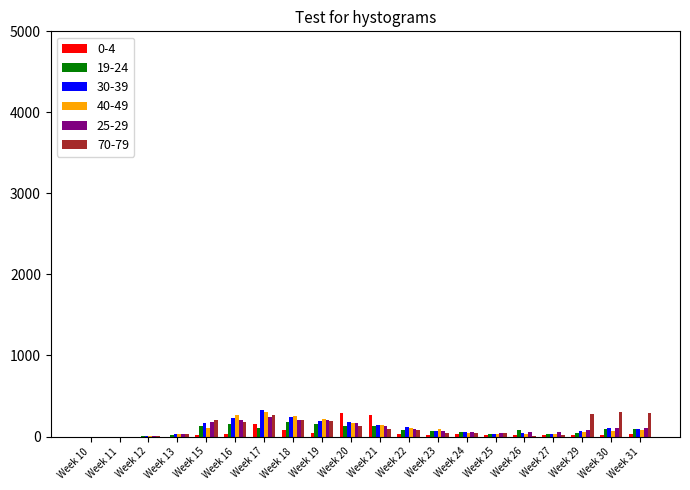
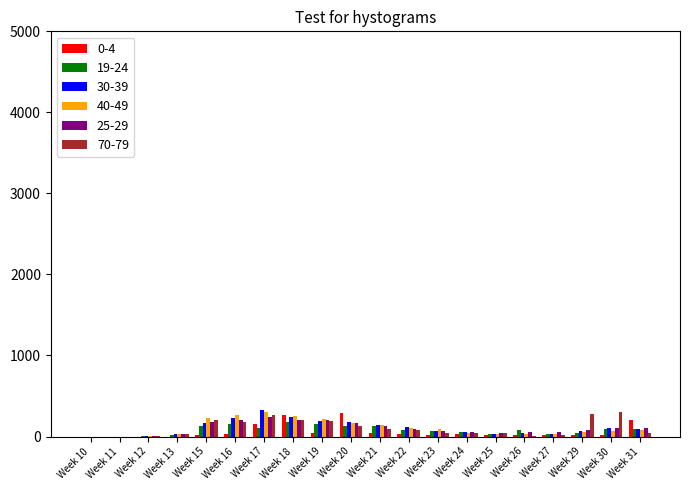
  {
    "0-4": {
      "Week 10": 0,
      "Week 11": 0,
      "Week 12": 0,
      "Week 13": 0,
      "Week 16": 0,
      "Week 17": 200,
-     "Week 18": 100,
+     "Week 18": 300,
      "Week 19": 0,
      "Week 20": 300,
-     "Week 21": 300,
+     "Week 21": 0,
      "Week 22": 0,
-     "Week 31": 0
+     "Week 31": 200
    },
    "19-24": {
      "Week 10": 0,
      "Week 11": 0,
      "Week 15": 100,
      "Week 16": 200,
      "Week 17": 100,
      "Week 18": 200,
      "Week 19": 200,
      "Week 20": 100,
      "Week 21": 100,
      "Week 22": 100,
      "Week 23": 100,
      "Week 24": 100,
      "Week 25": 0,
      "Week 26": 100,
      "Week 27": 0,
      "Week 29": 0,
      "Week 30": 100,
      "Week 31": 100
    },
    "30-39": {
      "Week 10": 0,
      "Week 11": 0,
      "Week 15": 200,
      "Week 16": 200,
      "Week 17": 300,
      "Week 18": 200,
      "Week 19": 200,
      "Week 20": 200,
      "Week 21": 100,
      "Week 22": 100,
      "Week 23": 100,
      "Week 24": 100,
      "Week 25": 0,
      "Week 26": 0,
      "Week 29": 100,
      "Week 30": 100,
      "Week 31": 100
    },
    "40-49": {
      "Week 10": 0,
      "Week 11": 0,
-     "Week 15": 100,
+     "Week 15": 200,
      "Week 16": 300,
      "Week 17": 300,
      "Week 18": 300,
      "Week 19": 200,
      "Week 20": 200,
      "Week 21": 100,
      "Week 22": 100,
      "Week 23": 100,
      "Week 24": 0,
      "Week 26": 0,
      "Week 29": 100,
      "Week 30": 100,
      "Week 31": 100
    },
    "25-29": {
      "Week 10": 0,
      "Week 11": 0,
      "Week 15": 200,
      "Week 16": 200,
      "Week 17": 200,
      "Week 18": 200,
      "Week 19": 200,
      "Week 20": 200,
      "Week 21": 100,
      "Week 22": 100,
      "Week 23": 100,
      "Week 24": 100,
      "Week 25": 0,
      "Week 26": 100,
      "Week 27": 100,
      "Week 29": 100,
      "Week 30": 100,
      "Week 31": 100
    },
    "70-79": {
      "Week 10": 0,
      "Week 11": 0,
      "Week 15": 200,
      "Week 16": 200,
      "Week 17": 300,
      "Week 18": 200,
      "Week 19": 200,
      "Week 20": 100,
      "Week 21": 100,
      "Week 22": 100,
      "Week 23": 0,
      "Week 24": 0,
      "Week 25": 0,
      "Week 29": 300,
      "Week 30": 300,
-     "Week 31": 300
+     "Week 31": 0
    }
  }
